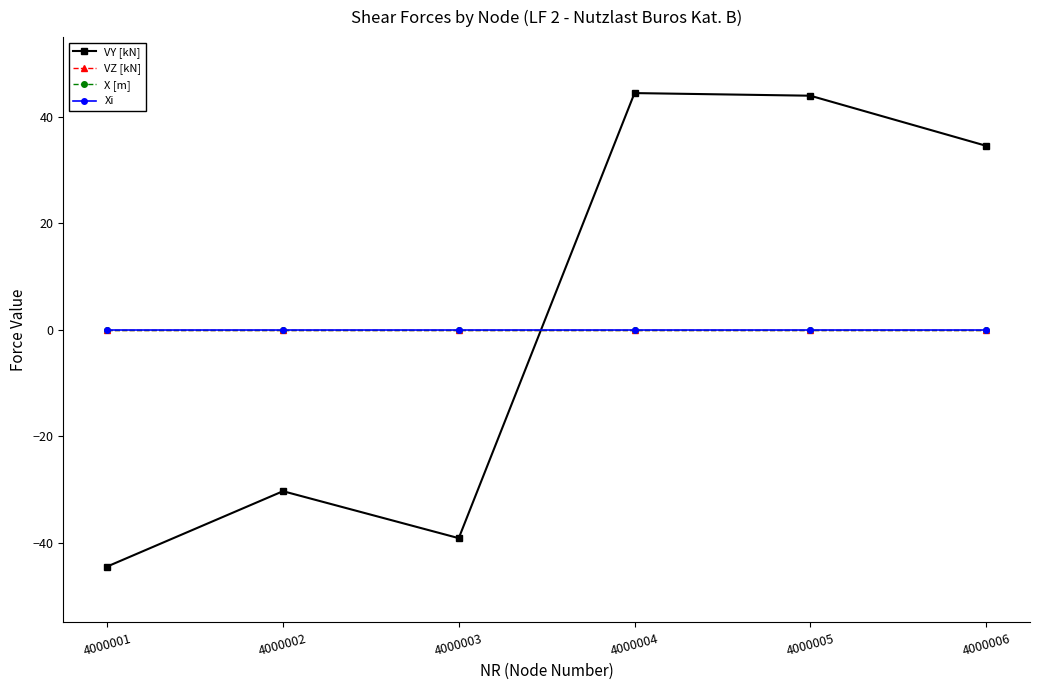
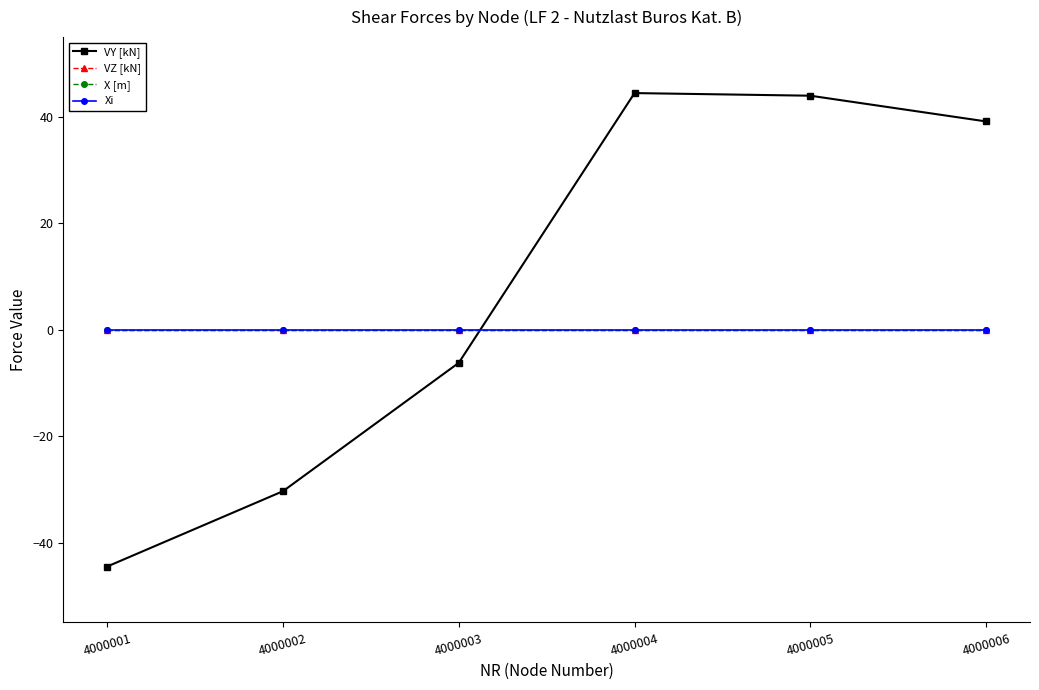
  {
    "VY [kN]": {
      "4000001": -44,
      "4000002": -30,
-     "4000003": -39,
+     "4000003": -6,
      "4000004": 44,
      "4000005": 44,
-     "4000006": 35
+     "4000006": 39
    },
    "Xi": {
      "4000001": 0,
      "4000002": 0,
      "4000003": 0,
      "4000004": 0,
      "4000005": 0,
      "4000006": 0
    }
  }
